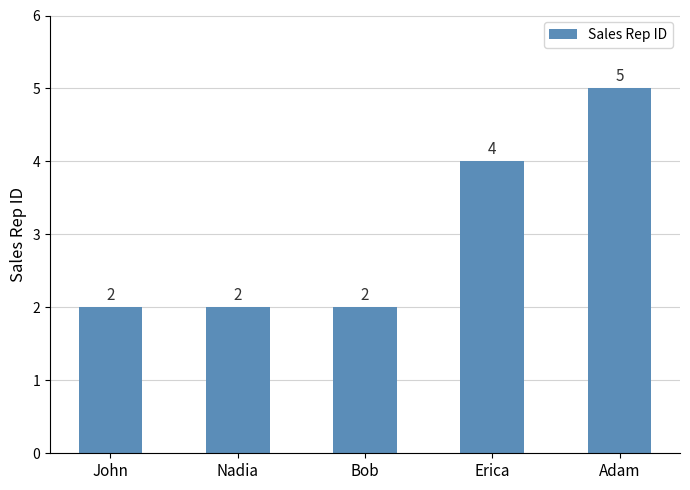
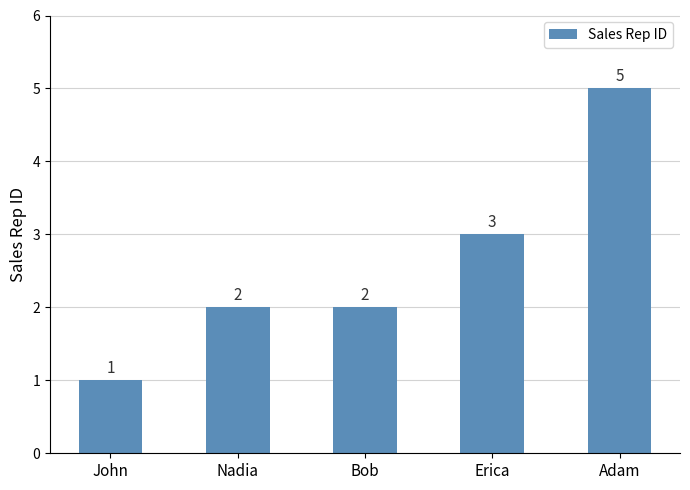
  {
-   "John": 2,
+   "John": 1,
    "Nadia": 2,
    "Bob": 2,
-   "Erica": 4,
+   "Erica": 3,
    "Adam": 5
  }
